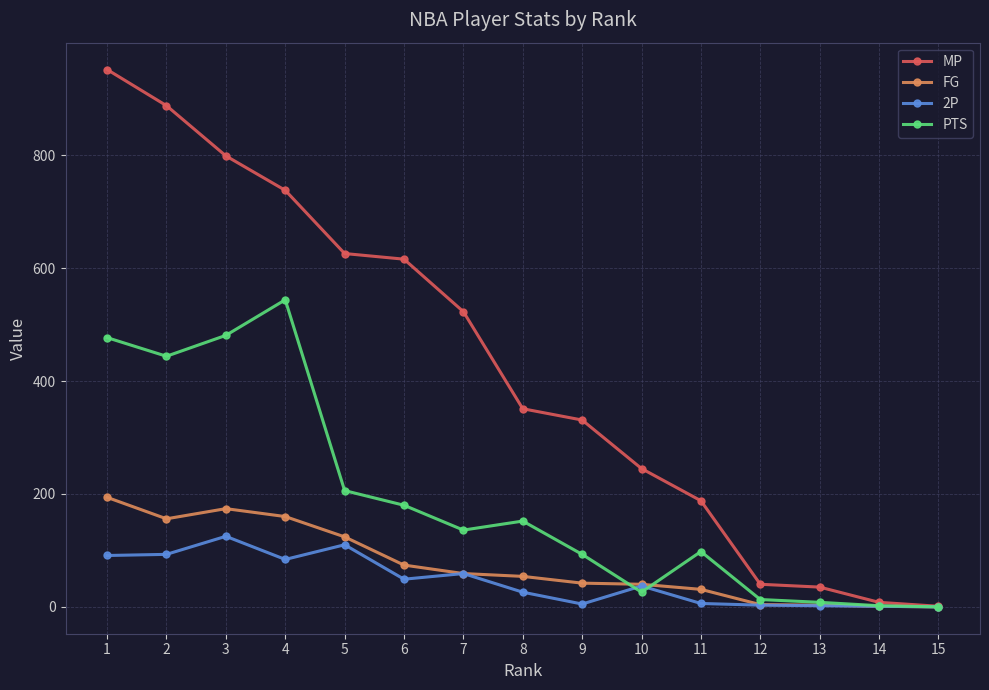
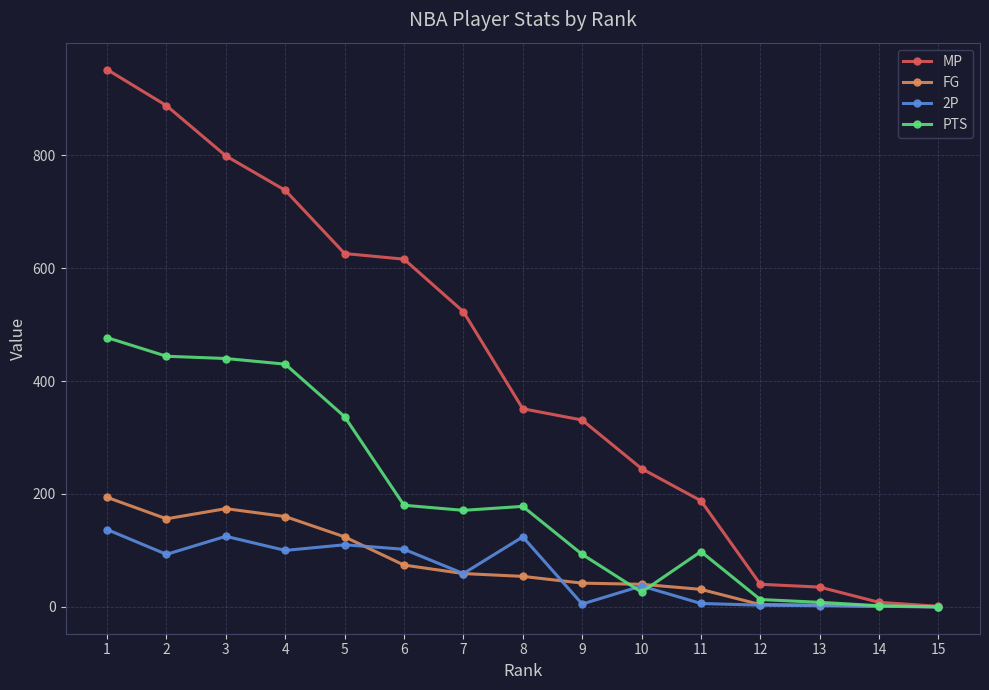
  {
    "2P": {
-     "1": 90,
+     "1": 140,
      "2": 90,
      "3": 130,
-     "4": 80,
+     "4": 100,
      "5": 110,
-     "6": 50,
-     "8": 30,
+     "6": 100,
+     "8": 120,
      "9": 10,
      "11": 10
    },
    "PTS": {
      "1": 480,
      "2": 440,
-     "3": 480,
-     "4": 540,
-     "5": 210,
+     "3": 440,
+     "4": 430,
+     "5": 340,
      "6": 180,
-     "7": 140,
-     "8": 150,
+     "7": 170,
+     "8": 180,
      "9": 90,
      "10": 30,
      "11": 100,
      "12": 10,
      "13": 10
    }
  }
